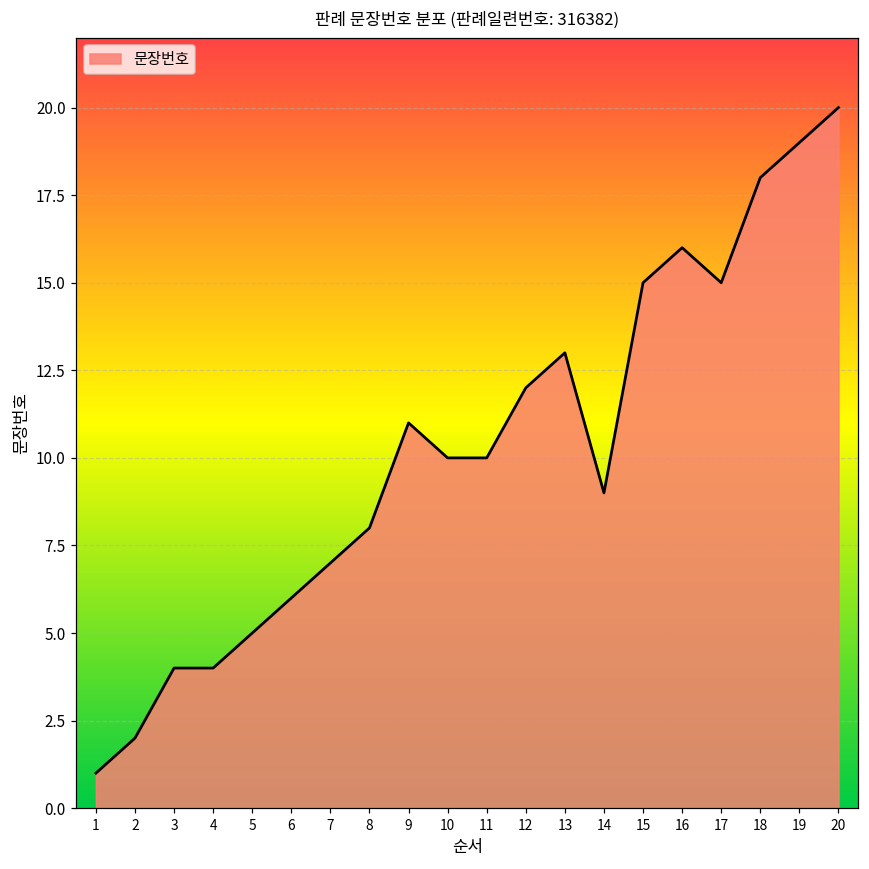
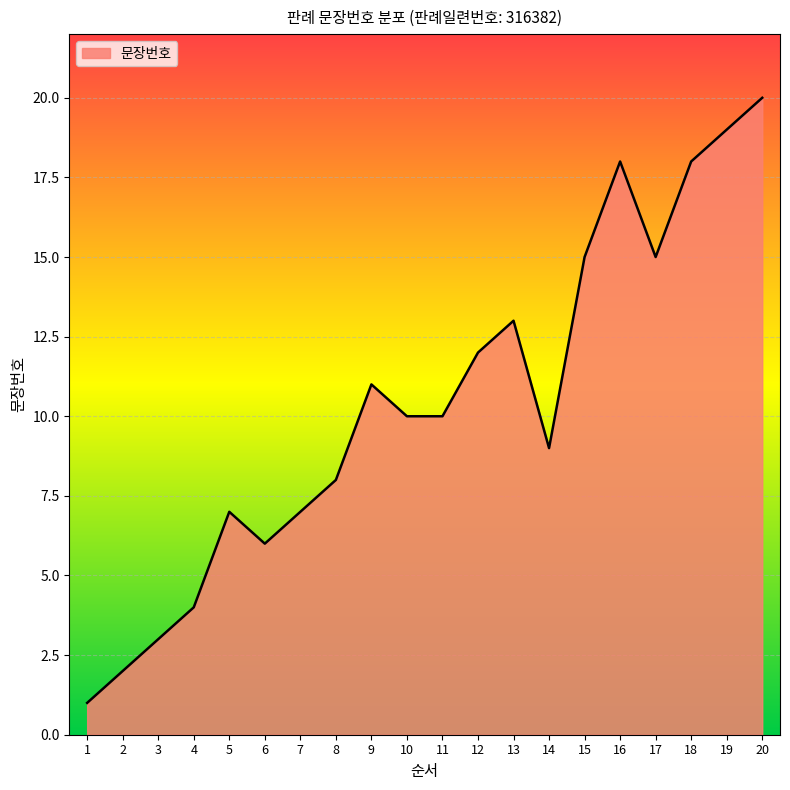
  {
    "1": 1,
    "2": 2,
-   "3": 4,
+   "3": 3,
    "4": 4,
-   "5": 5,
+   "5": 7,
    "6": 6,
    "7": 7,
    "8": 8,
    "9": 11,
    "10": 10,
    "11": 10,
    "12": 12,
    "13": 13,
    "14": 9,
    "15": 15,
-   "16": 16,
+   "16": 18,
    "17": 15,
    "18": 18,
    "19": 19,
    "20": 20
  }
